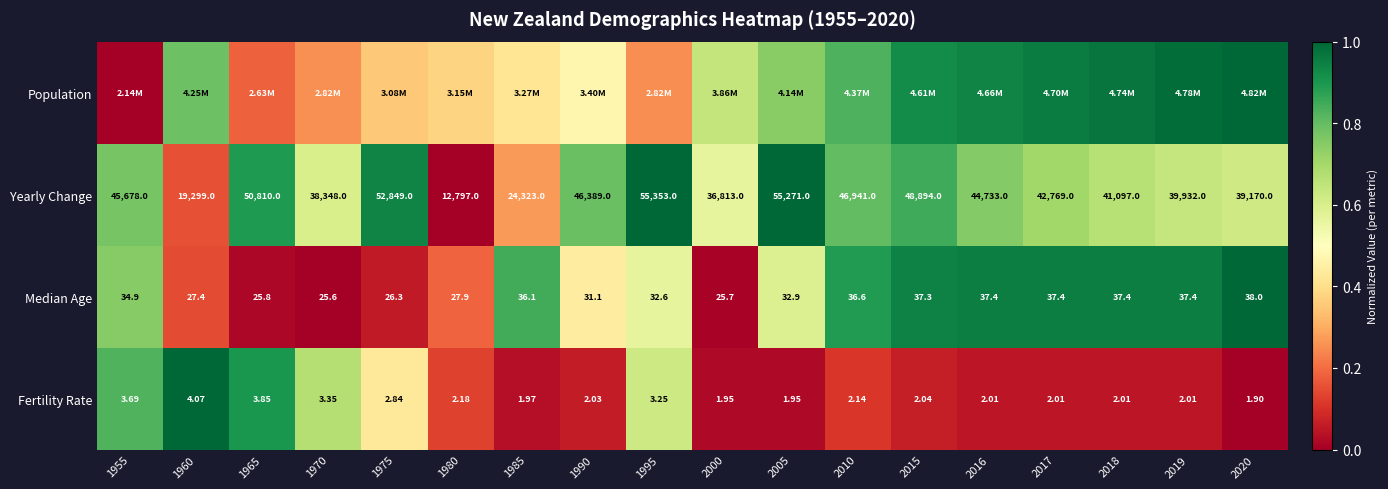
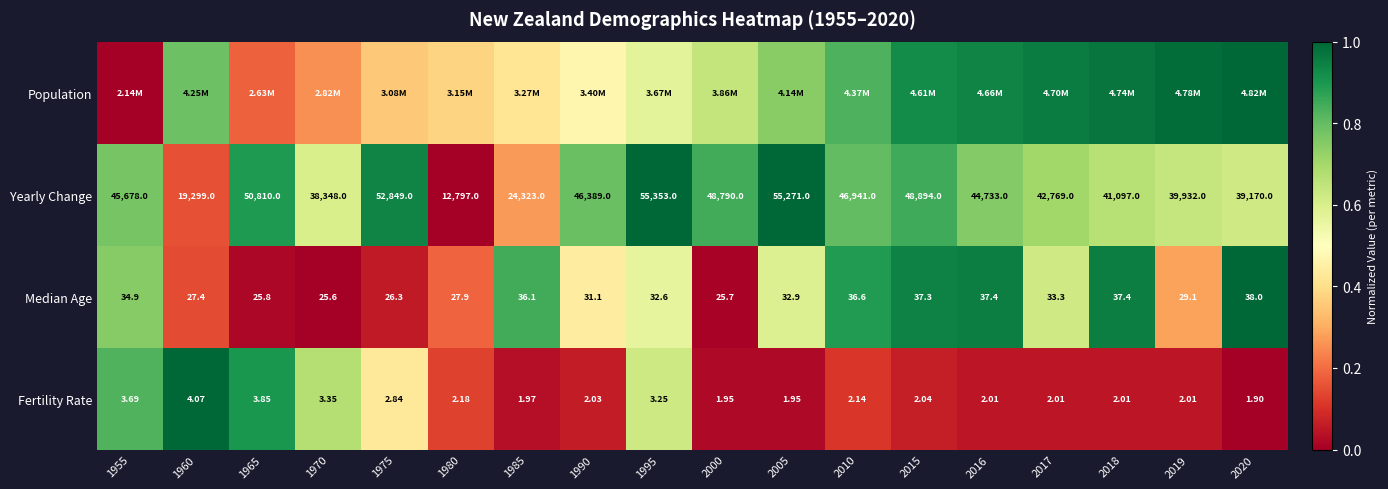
  {
    "Population": {
      "1955": "2.14M",
      "1960": "4.25M",
      "1965": "2.63M",
      "1970": "2.82M",
      "1975": "3.08M",
      "1980": "3.15M",
      "1985": "3.27M",
      "1990": "3.40M",
-     "1995": "2.82M",
+     "1995": "3.67M",
      "2000": "3.86M",
      "2005": "4.14M",
      "2010": "4.37M",
      "2015": "4.61M",
      "2016": "4.66M",
      "2017": "4.70M",
      "2018": "4.74M",
      "2019": "4.78M",
      "2020": "4.82M"
    },
    "Yearly Change": {
      "1955": "45,678.0",
      "1960": "19,299.0",
      "1965": "50,810.0",
      "1970": "38,348.0",
      "1975": "52,849.0",
      "1980": "12,797.0",
      "1985": "24,323.0",
      "1990": "46,389.0",
      "1995": "55,353.0",
-     "2000": "36,813.0",
+     "2000": "48,790.0",
      "2005": "55,271.0",
      "2010": "46,941.0",
      "2015": "48,894.0",
      "2016": "44,733.0",
      "2017": "42,769.0",
      "2018": "41,097.0",
      "2019": "39,932.0",
      "2020": "39,170.0"
    },
    "Median Age": {
      "1955": "34.9",
      "1960": "27.4",
      "1965": "25.8",
      "1970": "25.6",
      "1975": "26.3",
      "1980": "27.9",
      "1985": "36.1",
      "1990": "31.1",
      "1995": "32.6",
      "2000": "25.7",
      "2005": "32.9",
      "2010": "36.6",
      "2015": "37.3",
      "2016": "37.4",
-     "2017": "37.4",
+     "2017": "33.3",
      "2018": "37.4",
-     "2019": "37.4",
+     "2019": "29.1",
      "2020": "38.0"
    },
    "Fertility Rate": {
      "1955": "3.69",
      "1960": "4.07",
      "1965": "3.85",
      "1970": "3.35",
      "1975": "2.84",
      "1980": "2.18",
      "1985": "1.97",
      "1990": "2.03",
      "1995": "3.25",
      "2000": "1.95",
      "2005": "1.95",
      "2010": "2.14",
      "2015": "2.04",
      "2016": "2.01",
      "2017": "2.01",
      "2018": "2.01",
      "2019": "2.01",
      "2020": "1.90"
    }
  }
